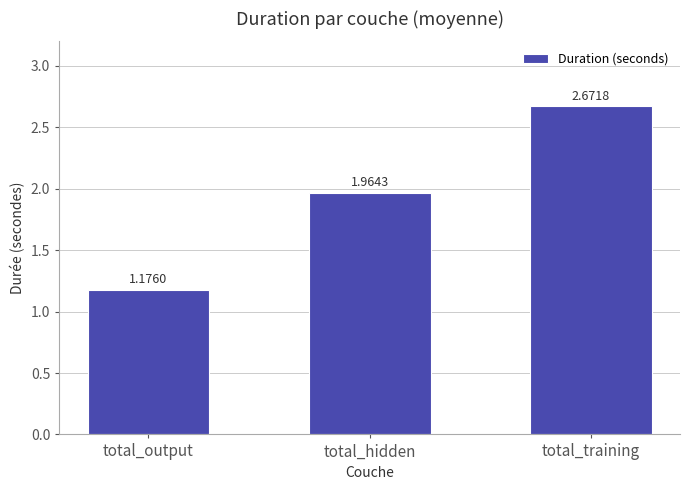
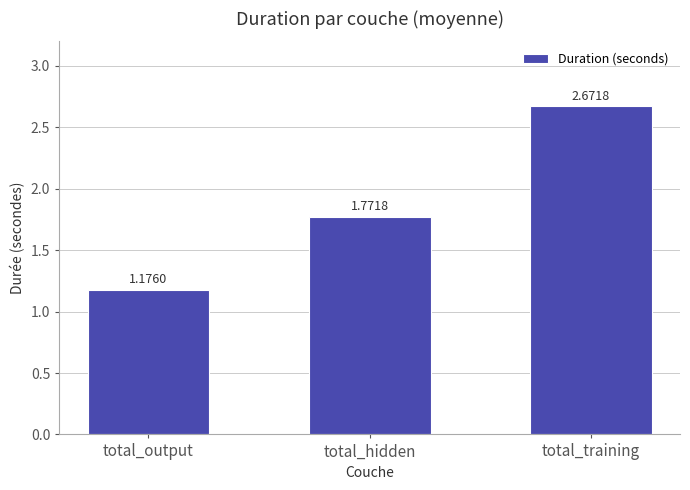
  {
    "total_output": 1.1760,
-   "total_hidden": 1.9643,
+   "total_hidden": 1.7718,
    "total_training": 2.6718
  }
